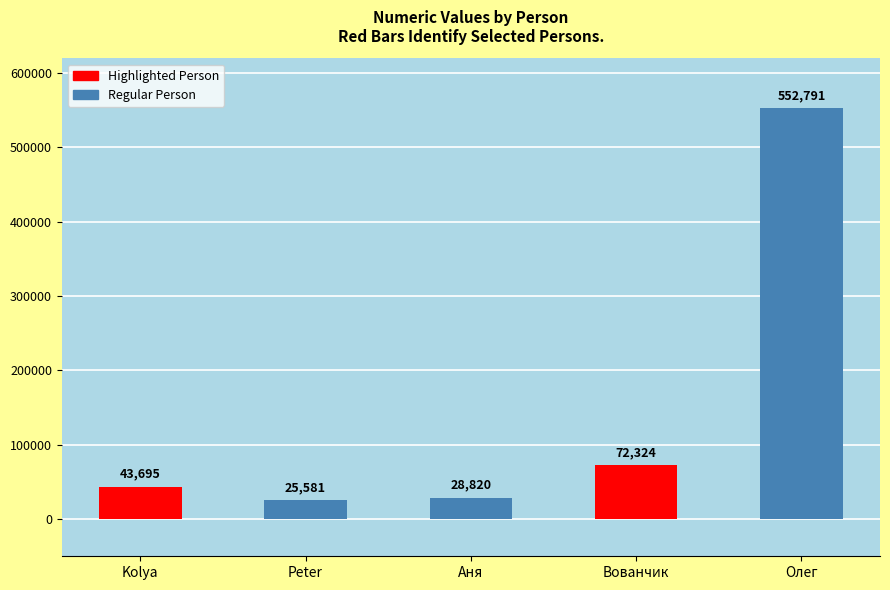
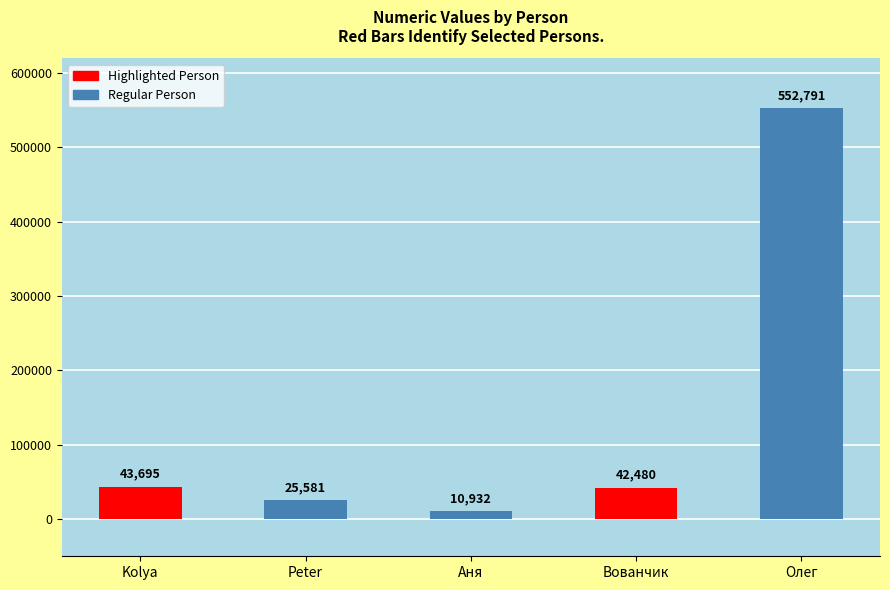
  {
    "Kolya": "43,695",
    "Peter": "25,581",
-   "Аня": "28,820",
-   "Вованчик": "72,324",
+   "Аня": "10,932",
+   "Вованчик": "42,480",
    "Олег": "552,791"
  }
